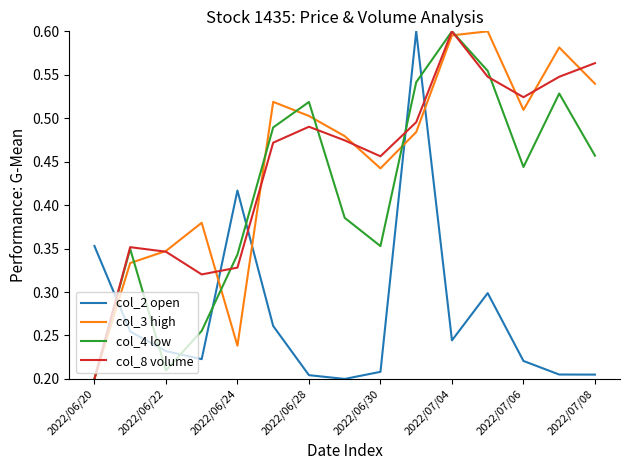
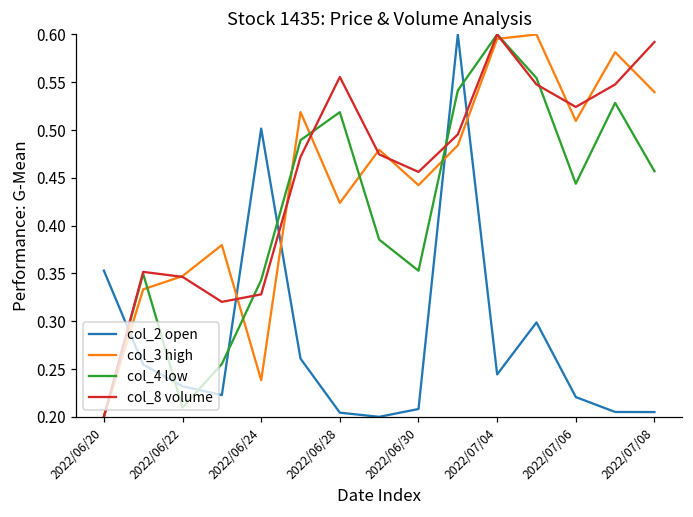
  {
    "col_2 open": {
      "2022/06/20": 0.35,
-     "2022/06/24": 0.42,
+     "2022/06/24": 0.50,
      "2022/06/28": 0.20,
      "2022/06/30": 0.21,
      "2022/07/04": 0.24,
      "2022/07/06": 0.22,
      "2022/07/08": 0.20
    },
    "col_3 high": {
      "2022/06/24": 0.24,
-     "2022/06/28": 0.50,
+     "2022/06/28": 0.42,
      "2022/06/30": 0.44,
      "2022/07/04": 0.60,
      "2022/07/06": 0.51,
      "2022/07/08": 0.54
    },
    "col_4 low": {
      "2022/06/24": 0.34,
      "2022/06/28": 0.52,
      "2022/06/30": 0.35,
      "2022/07/06": 0.44,
      "2022/07/08": 0.46
    },
    "col_8 volume": {
      "2022/06/24": 0.33,
-     "2022/06/28": 0.49,
+     "2022/06/28": 0.56,
      "2022/06/30": 0.46,
      "2022/07/06": 0.52,
-     "2022/07/08": 0.56
+     "2022/07/08": 0.59
    }
  }
